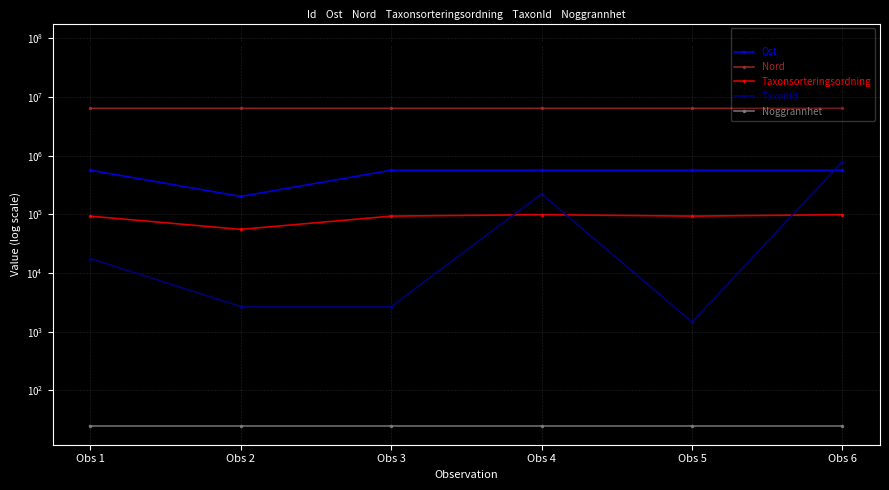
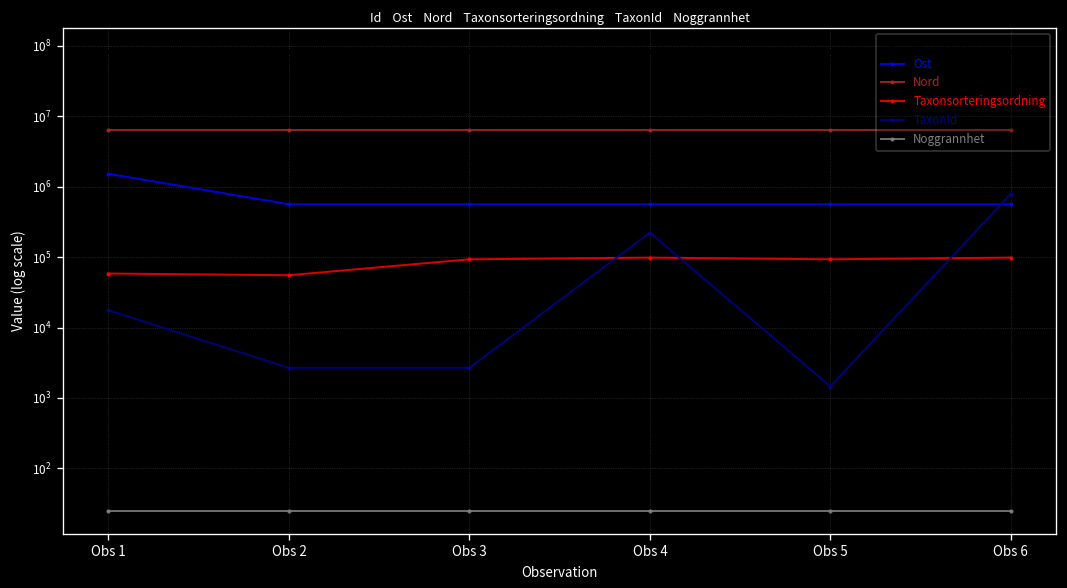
  {
    "Ost": {
-     "Obs 1": 600000,
-     "Obs 2": 200000,
+     "Obs 1": 1500000,
+     "Obs 2": 600000,
      "Obs 3": 600000,
      "Obs 4": 600000,
      "Obs 5": 600000,
      "Obs 6": 600000
    },
    "Nord": {
      "Obs 1": 6000000,
      "Obs 2": 6000000,
      "Obs 3": 6000000,
      "Obs 4": 6000000,
      "Obs 5": 6000000
    },
    "Taxonsorteringsordning": {
-     "Obs 1": 90000,
+     "Obs 1": 60000,
      "Obs 2": 60000,
      "Obs 3": 90000,
      "Obs 4": 100000,
      "Obs 5": 90000,
      "Obs 6": 100000
    },
    "TaxonId": {
      "Obs 1": 18000,
      "Obs 2": 3000,
      "Obs 3": 3000,
      "Obs 4": 220000,
      "Obs 5": 1500,
      "Obs 6": 800000
    },
    "Noggrannhet": {
      "Obs 1": 25,
      "Obs 2": 25,
      "Obs 3": 25,
      "Obs 4": 25,
      "Obs 5": 25,
      "Obs 6": 25
    }
  }
